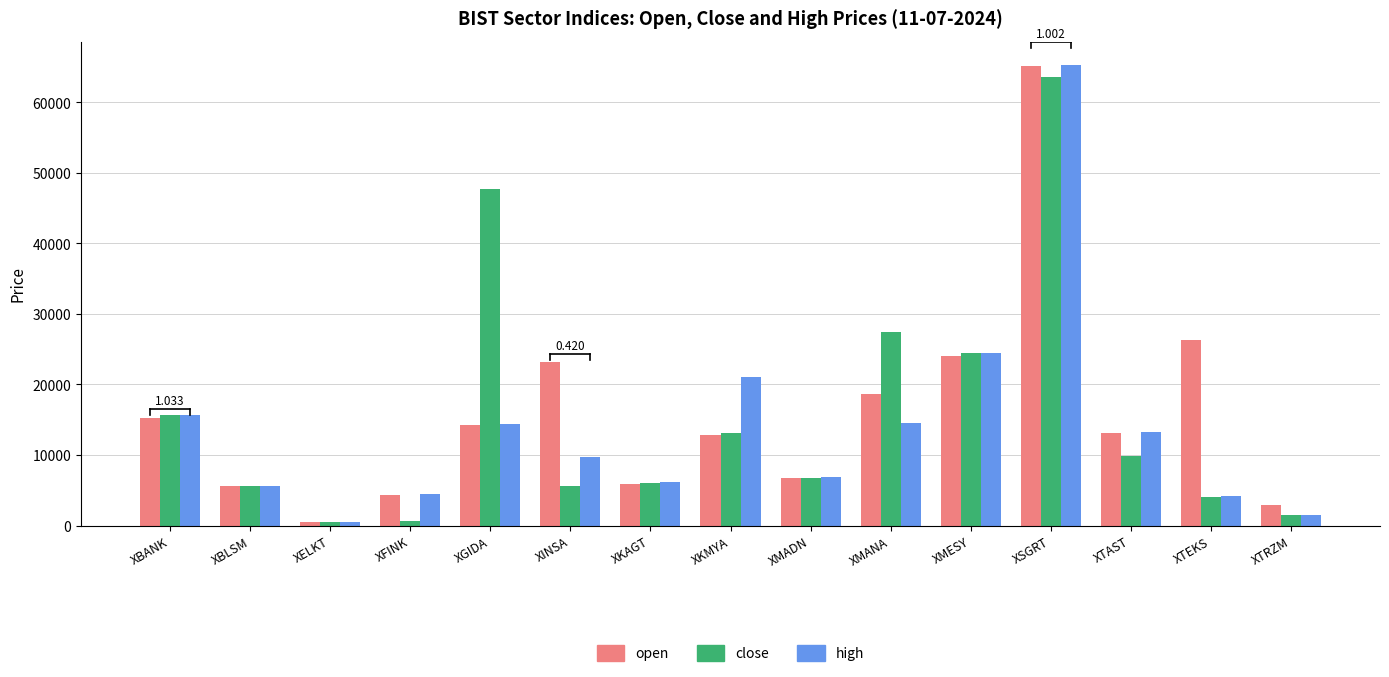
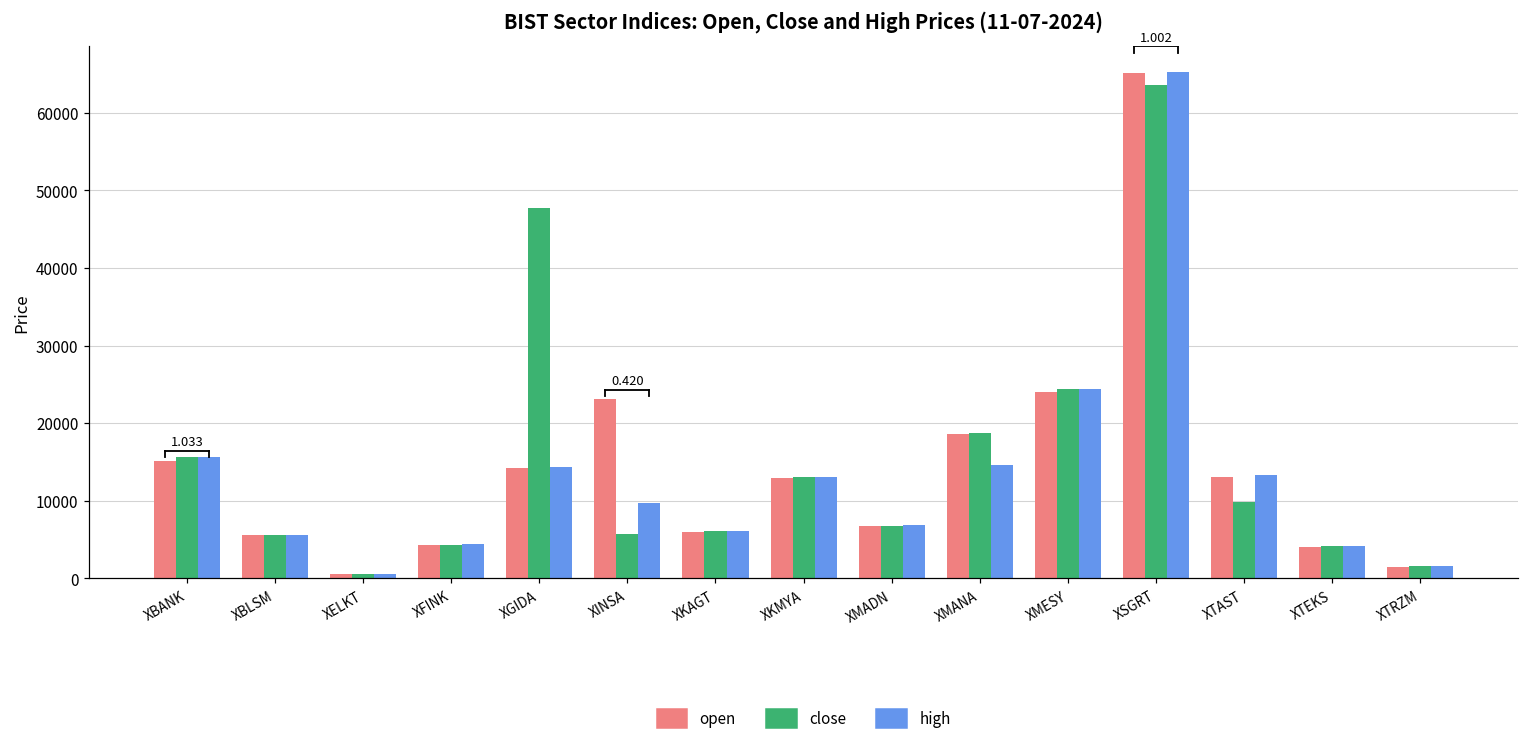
  {
    "open": {
      "XBANK": 15000,
      "XBLSM": 6000,
      "XELKT": 1000,
      "XFINK": 4000,
      "XGIDA": 14000,
      "XINSA": 23000,
      "XKAGT": 6000,
      "XKMYA": 13000,
      "XMADN": 7000,
      "XMANA": 19000,
      "XMESY": 24000,
      "XSGRT": 65000,
      "XTAST": 13000,
-     "XTEKS": 26000,
-     "XTRZM": 3000
+     "XTEKS": 4000,
+     "XTRZM": 2000
    },
    "close": {
      "XBANK": 16000,
      "XBLSM": 6000,
      "XELKT": 1000,
-     "XFINK": 1000,
+     "XFINK": 4000,
      "XGIDA": 48000,
      "XINSA": 6000,
      "XKAGT": 6000,
      "XKMYA": 13000,
      "XMADN": 7000,
-     "XMANA": 27000,
+     "XMANA": 19000,
      "XMESY": 24000,
      "XSGRT": 64000,
      "XTAST": 10000,
      "XTEKS": 4000,
      "XTRZM": 2000
    },
    "high": {
      "XBANK": 16000,
      "XBLSM": 6000,
      "XELKT": 1000,
      "XFINK": 4000,
      "XGIDA": 14000,
      "XINSA": 10000,
      "XKAGT": 6000,
-     "XKMYA": 21000,
+     "XKMYA": 13000,
      "XMADN": 7000,
      "XMANA": 15000,
      "XMESY": 24000,
      "XSGRT": 65000,
      "XTAST": 13000,
      "XTEKS": 4000,
      "XTRZM": 2000
    }
  }
